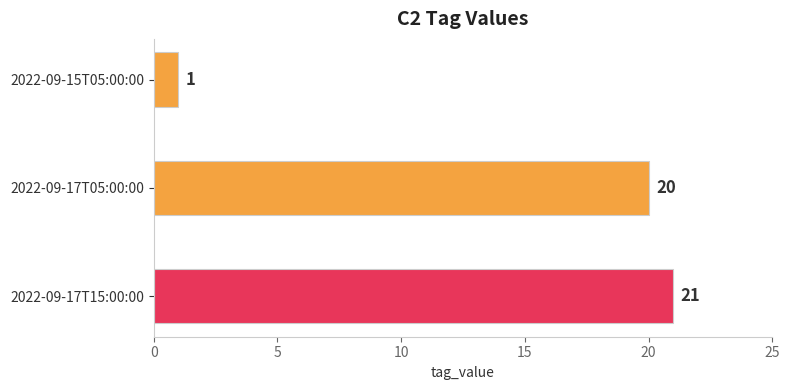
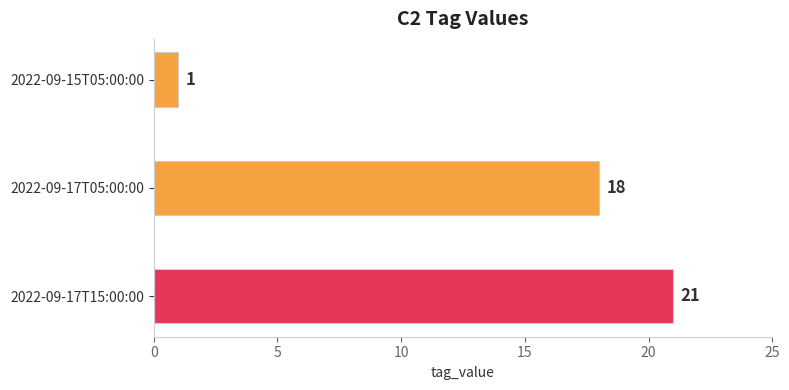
  {
    "2022-09-15T05:00:00": 1,
-   "2022-09-17T05:00:00": 20,
+   "2022-09-17T05:00:00": 18,
    "2022-09-17T15:00:00": 21
  }
